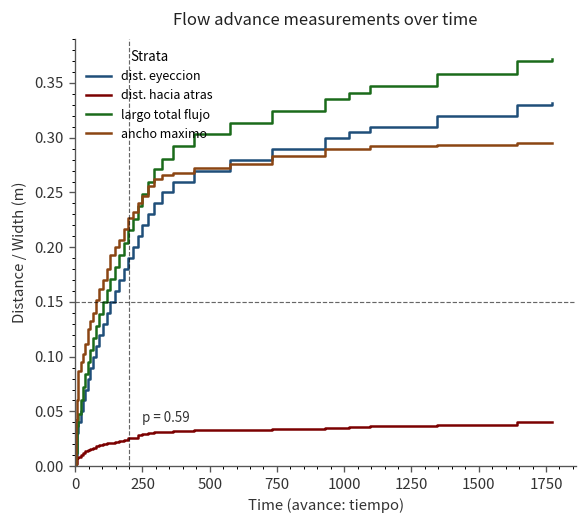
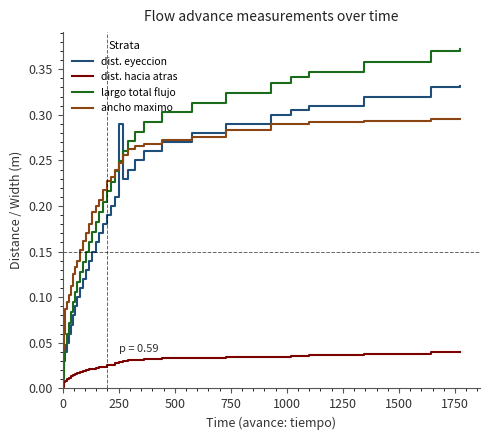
  {
    "dist. eyeccion": {
-     "250": 0.22
+     "250": 0.29
    },
    "dist. hacia atras": {
      "250": 0.03
    }
  }
